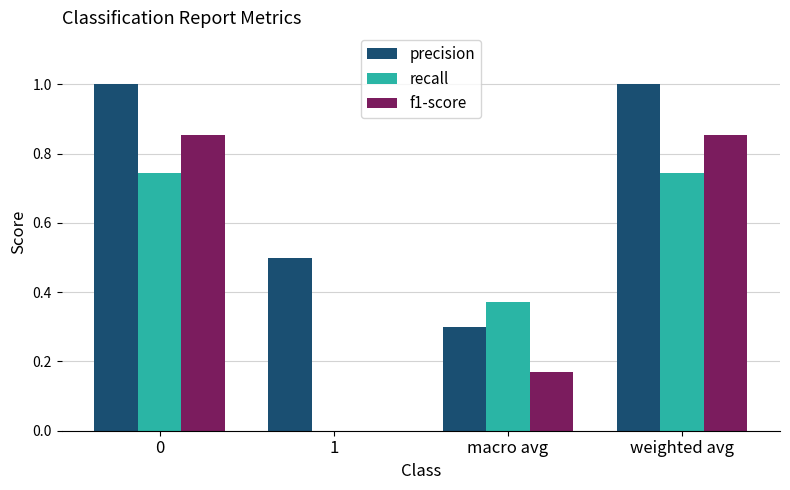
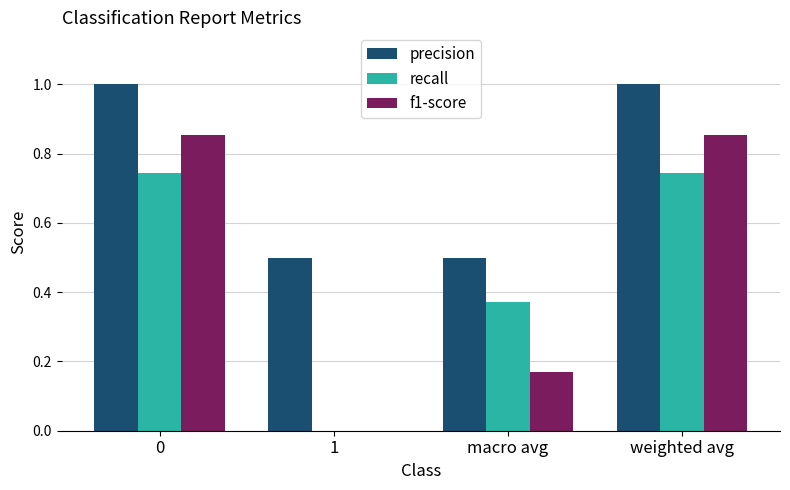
  {
    "precision": {
      "0": 1.0,
      "1": 0.5,
-     "macro avg": 0.3,
+     "macro avg": 0.5,
      "weighted avg": 1.0
    },
    "recall": {
      "0": 0.74,
      "1": 0.0,
      "macro avg": 0.37,
      "weighted avg": 0.74
    },
    "f1-score": {
      "0": 0.85,
      "1": 0.0,
      "macro avg": 0.17,
      "weighted avg": 0.85
    }
  }
